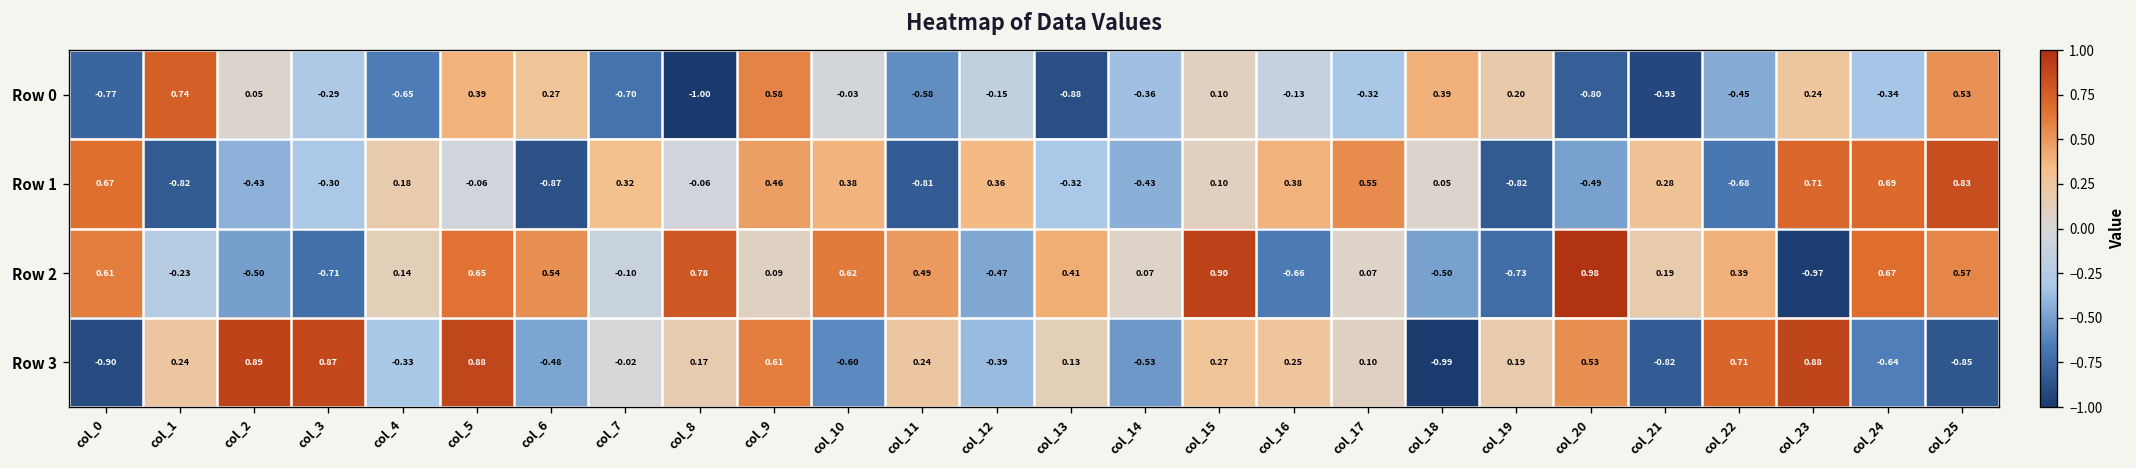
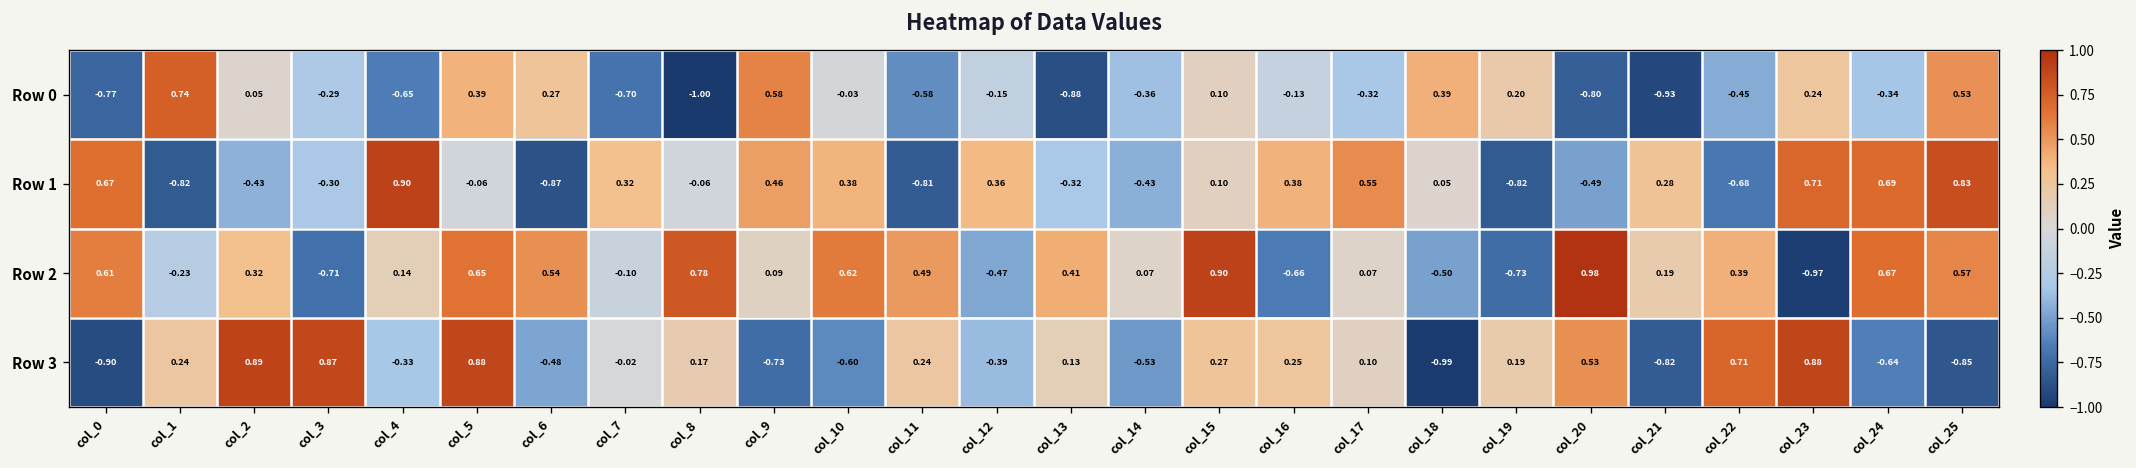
  {
    "Row 0": {
      "col_0": -0.77,
      "col_1": 0.74,
      "col_2": 0.05,
      "col_3": -0.29,
      "col_4": -0.65,
      "col_5": 0.39,
      "col_6": 0.27,
      "col_7": -0.70,
      "col_8": -1.00,
      "col_9": 0.58,
      "col_10": -0.03,
      "col_11": -0.58,
      "col_12": -0.15,
      "col_13": -0.88,
      "col_14": -0.36,
      "col_15": 0.10,
      "col_16": -0.13,
      "col_17": -0.32,
      "col_18": 0.39,
      "col_19": 0.20,
      "col_20": -0.80,
      "col_21": -0.93,
      "col_22": -0.45,
      "col_23": 0.24,
      "col_24": -0.34,
      "col_25": 0.53
    },
    "Row 1": {
      "col_0": 0.67,
      "col_1": -0.82,
      "col_2": -0.43,
      "col_3": -0.30,
-     "col_4": 0.18,
+     "col_4": 0.90,
      "col_5": -0.06,
      "col_6": -0.87,
      "col_7": 0.32,
      "col_8": -0.06,
      "col_9": 0.46,
      "col_10": 0.38,
      "col_11": -0.81,
      "col_12": 0.36,
      "col_13": -0.32,
      "col_14": -0.43,
      "col_15": 0.10,
      "col_16": 0.38,
      "col_17": 0.55,
      "col_18": 0.05,
      "col_19": -0.82,
      "col_20": -0.49,
      "col_21": 0.28,
      "col_22": -0.68,
      "col_23": 0.71,
      "col_24": 0.69,
      "col_25": 0.83
    },
    "Row 2": {
      "col_0": 0.61,
      "col_1": -0.23,
-     "col_2": -0.50,
+     "col_2": 0.32,
      "col_3": -0.71,
      "col_4": 0.14,
      "col_5": 0.65,
      "col_6": 0.54,
      "col_7": -0.10,
      "col_8": 0.78,
      "col_9": 0.09,
      "col_10": 0.62,
      "col_11": 0.49,
      "col_12": -0.47,
      "col_13": 0.41,
      "col_14": 0.07,
      "col_15": 0.90,
      "col_16": -0.66,
      "col_17": 0.07,
      "col_18": -0.50,
      "col_19": -0.73,
      "col_20": 0.98,
      "col_21": 0.19,
      "col_22": 0.39,
      "col_23": -0.97,
      "col_24": 0.67,
      "col_25": 0.57
    },
    "Row 3": {
      "col_0": -0.90,
      "col_1": 0.24,
      "col_2": 0.89,
      "col_3": 0.87,
      "col_4": -0.33,
      "col_5": 0.88,
      "col_6": -0.48,
      "col_7": -0.02,
      "col_8": 0.17,
-     "col_9": 0.61,
+     "col_9": -0.73,
      "col_10": -0.60,
      "col_11": 0.24,
      "col_12": -0.39,
      "col_13": 0.13,
      "col_14": -0.53,
      "col_15": 0.27,
      "col_16": 0.25,
      "col_17": 0.10,
      "col_18": -0.99,
      "col_19": 0.19,
      "col_20": 0.53,
      "col_21": -0.82,
      "col_22": 0.71,
      "col_23": 0.88,
      "col_24": -0.64,
      "col_25": -0.85
    }
  }
